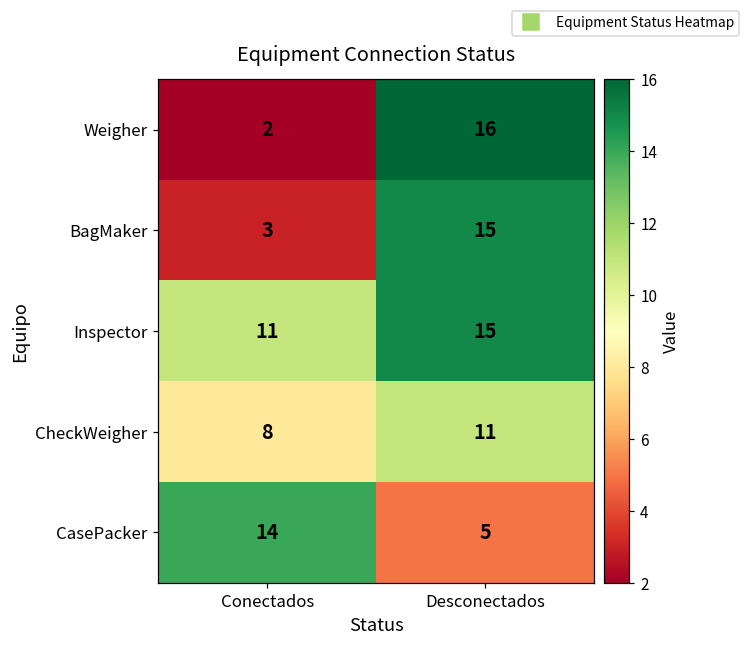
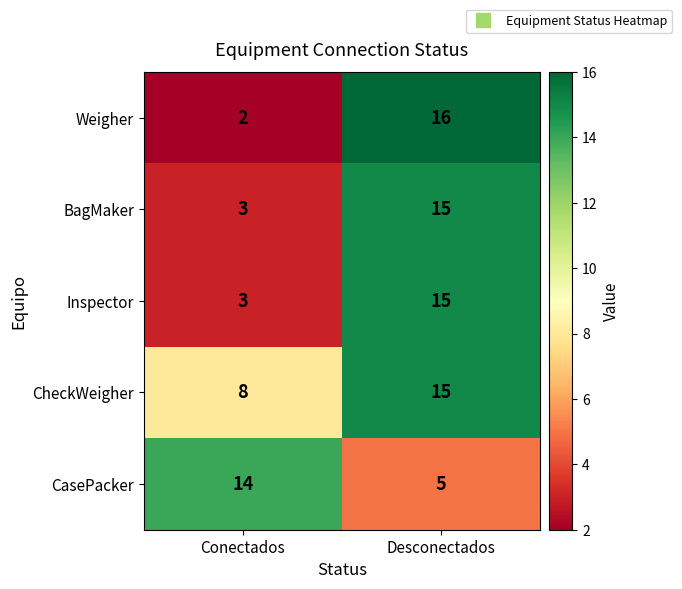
  {
    "Weigher": {
      "Conectados": 2,
      "Desconectados": 16
    },
    "BagMaker": {
      "Conectados": 3,
      "Desconectados": 15
    },
    "Inspector": {
-     "Conectados": 11,
+     "Conectados": 3,
      "Desconectados": 15
    },
    "CheckWeigher": {
      "Conectados": 8,
-     "Desconectados": 11
+     "Desconectados": 15
    },
    "CasePacker": {
      "Conectados": 14,
      "Desconectados": 5
    }
  }
